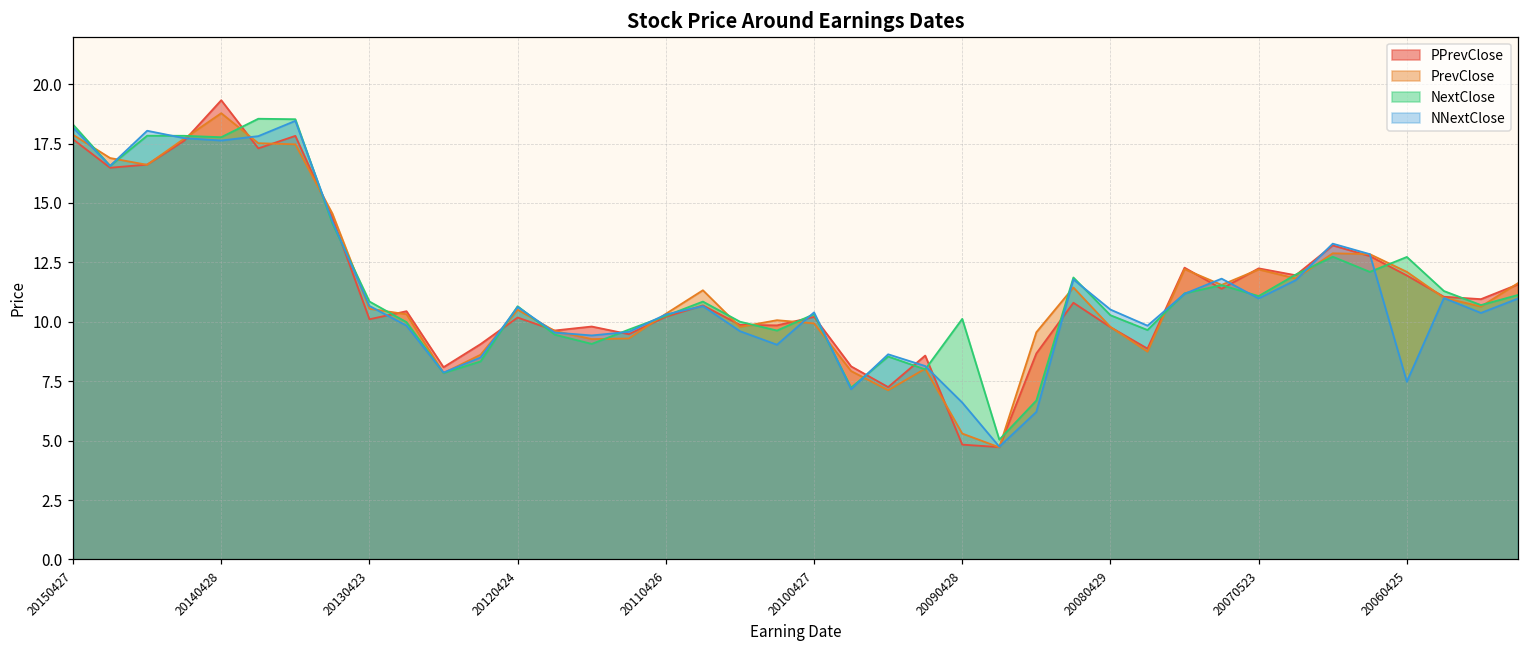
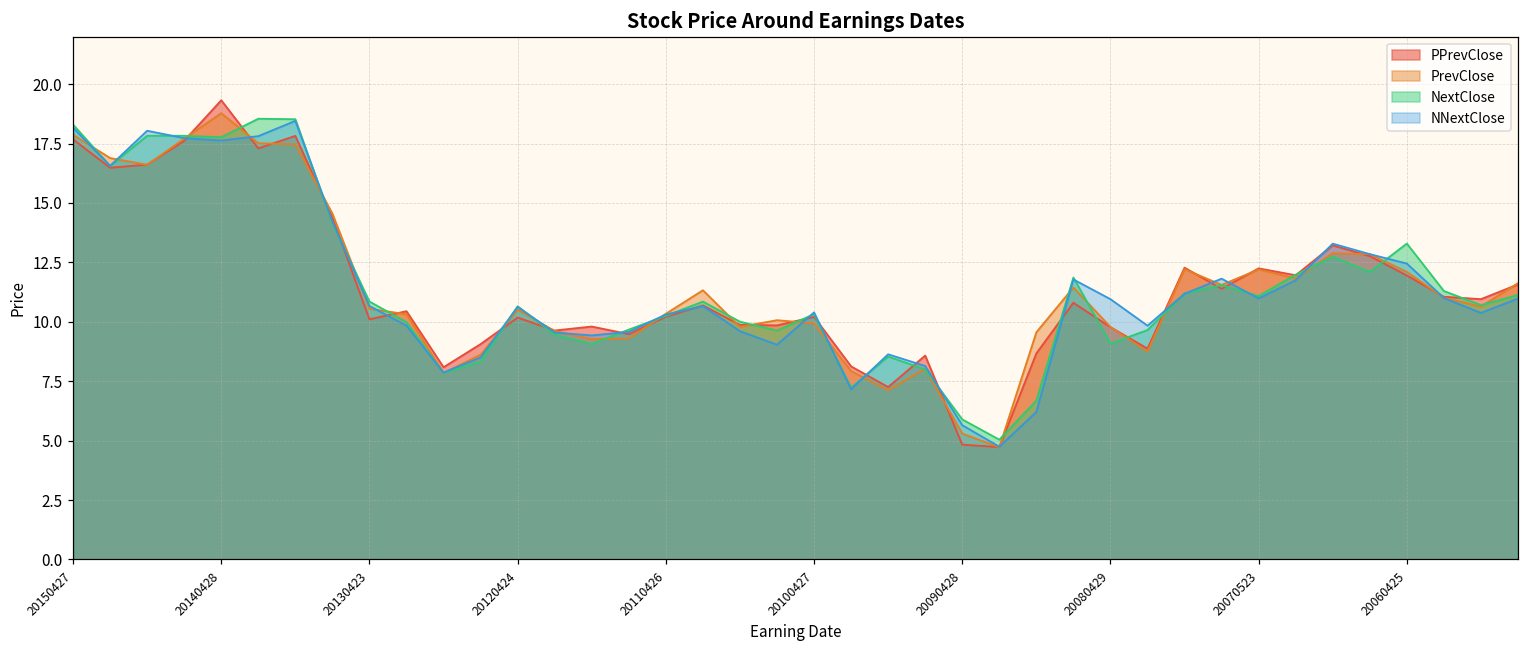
  {
    "NextClose": {
      "20150427": 18.3,
      "20140428": 17.8,
      "20130423": 10.9,
-     "20090428": 10.1,
-     "20080429": 10.3,
-     "20060425": 12.7
+     "20090428": 5.9,
+     "20080429": 9.1,
+     "20060425": 13.3
    },
    "NNextClose": {
      "20150427": 18.2,
      "20140428": 17.6,
      "20130423": 10.7,
-     "20090428": 6.6,
-     "20080429": 10.5,
-     "20060425": 7.5
+     "20090428": 5.7,
+     "20080429": 11.0,
+     "20060425": 12.5
    }
  }
